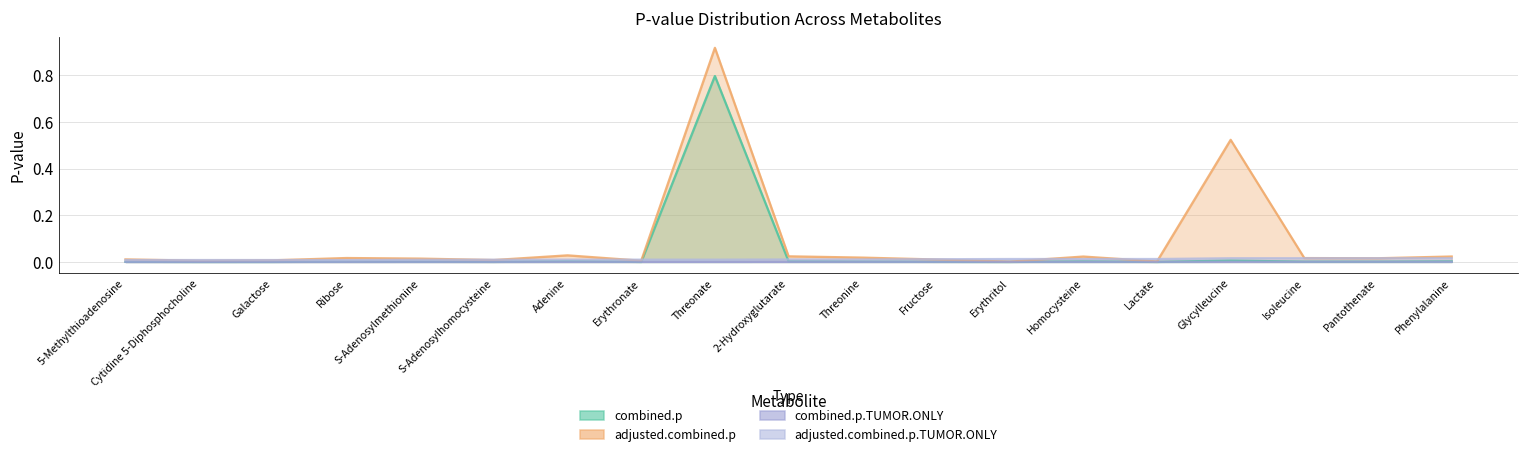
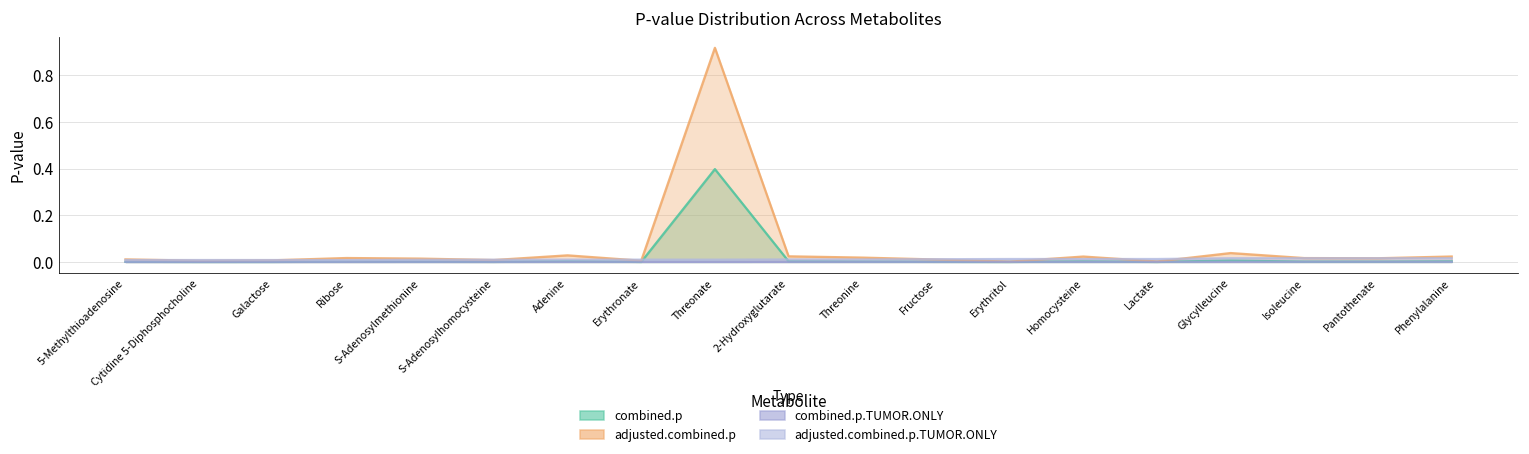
  {
    "combined.p": {
-     "Threonate": 0.80
+     "Threonate": 0.40
    },
    "adjusted.combined.p": {
      "Adenine": 0.03,
      "Threonate": 0.92,
      "2-Hydroxyglutarate": 0.02,
-     "Glycylleucine": 0.52
+     "Glycylleucine": 0.04
    }
  }
